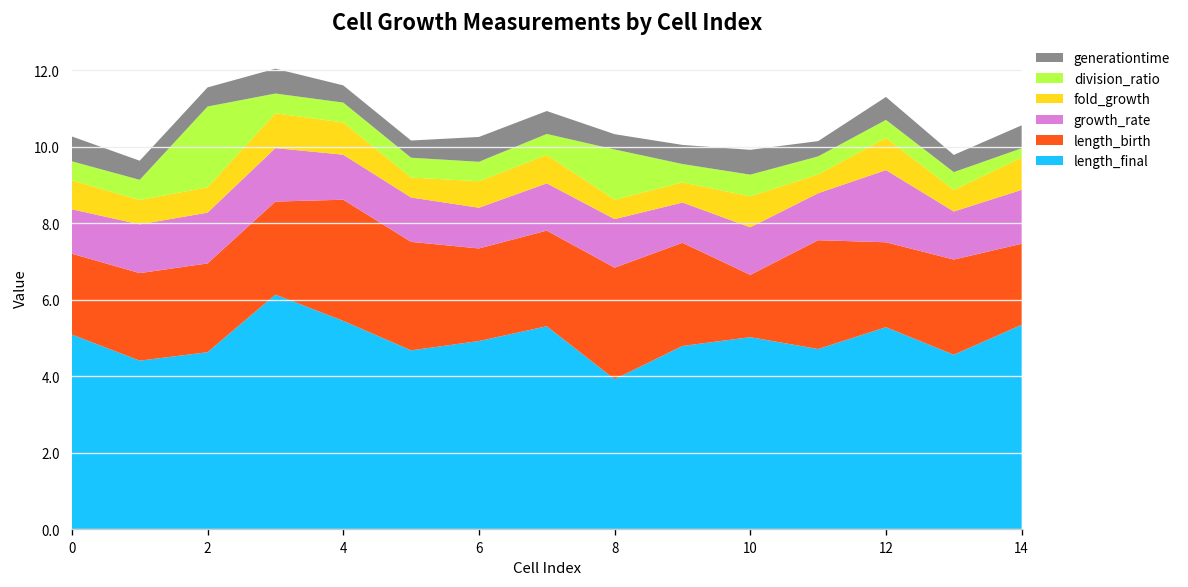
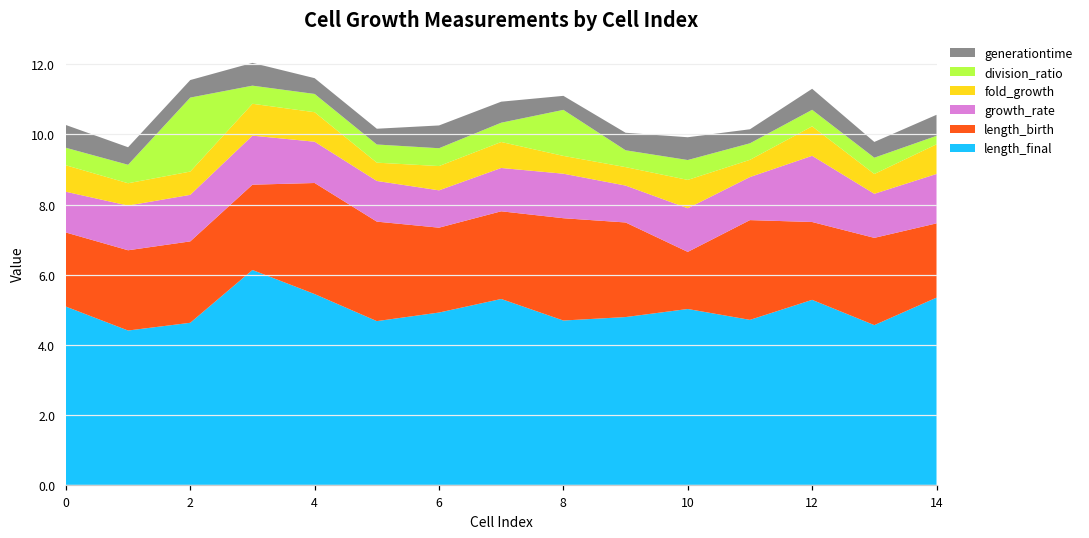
  {
    "length_final": {
      "0": 5.1,
      "2": 4.6,
      "4": 5.4,
      "6": 4.9,
-     "8": 3.9,
+     "8": 4.7,
      "10": 5.0,
      "12": 5.3,
      "14": 5.3
    },
    "length_birth": {
      "0": 2.1,
      "2": 2.3,
      "4": 3.2,
      "6": 2.4,
      "8": 2.9,
      "10": 1.6,
      "12": 2.2,
      "14": 2.1
    },
    "growth_rate": {
      "0": 1.2,
      "2": 1.3,
      "4": 1.2,
      "6": 1.1,
      "8": 1.3,
      "10": 1.2,
      "12": 1.9,
      "14": 1.4
    },
    "fold_growth": {
      "0": 0.8,
      "2": 0.7,
      "4": 0.8,
      "6": 0.7,
      "8": 0.5,
      "10": 0.8,
      "12": 0.8,
      "14": 0.8
    },
    "division_ratio": {
      "0": 0.5,
      "2": 2.1,
      "4": 0.5,
      "6": 0.5,
      "8": 1.3,
      "10": 0.6,
      "12": 0.5,
      "14": 0.2
    },
    "generationtime": {
      "0": 0.7,
      "2": 0.5,
      "4": 0.4,
      "6": 0.7,
      "8": 0.4,
      "10": 0.7,
      "12": 0.6,
      "14": 0.6
    }
  }
